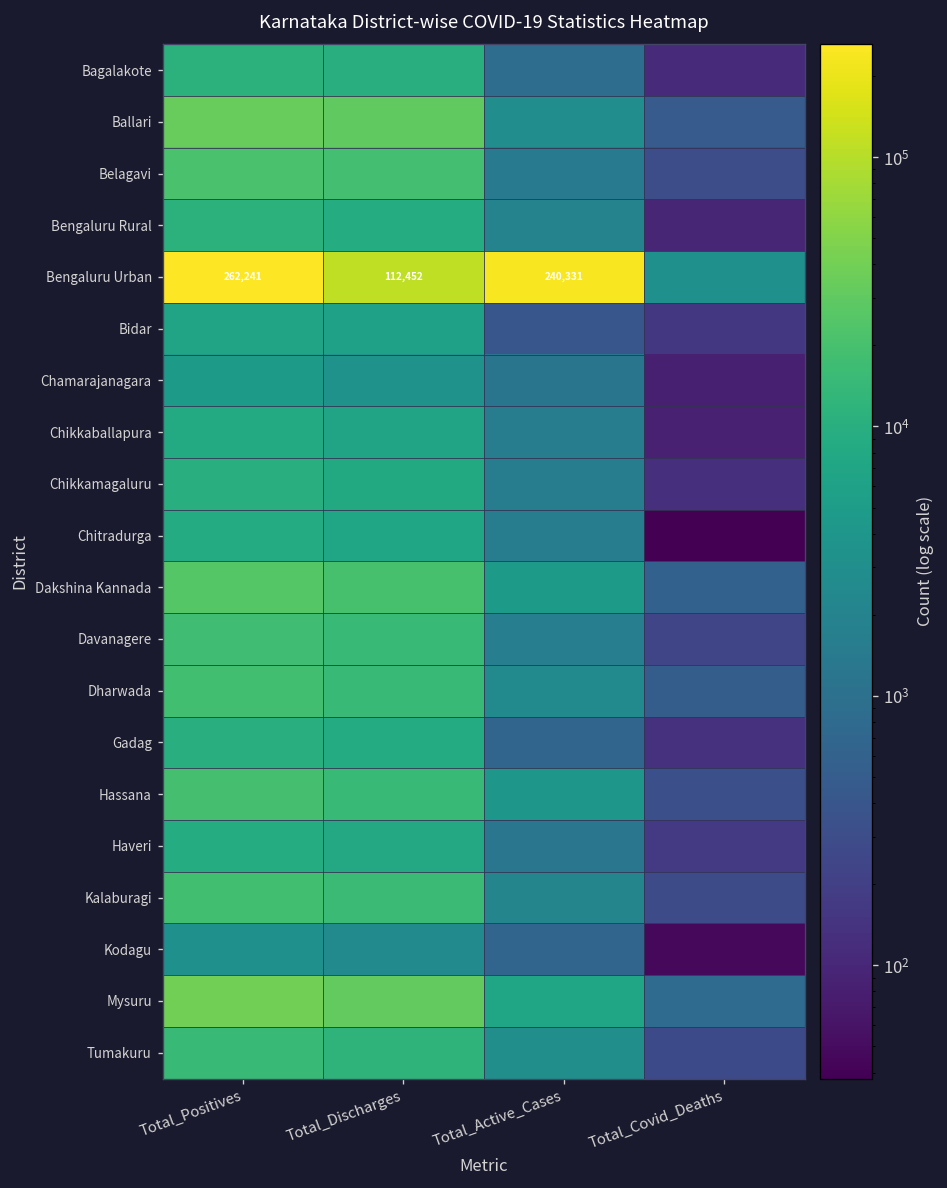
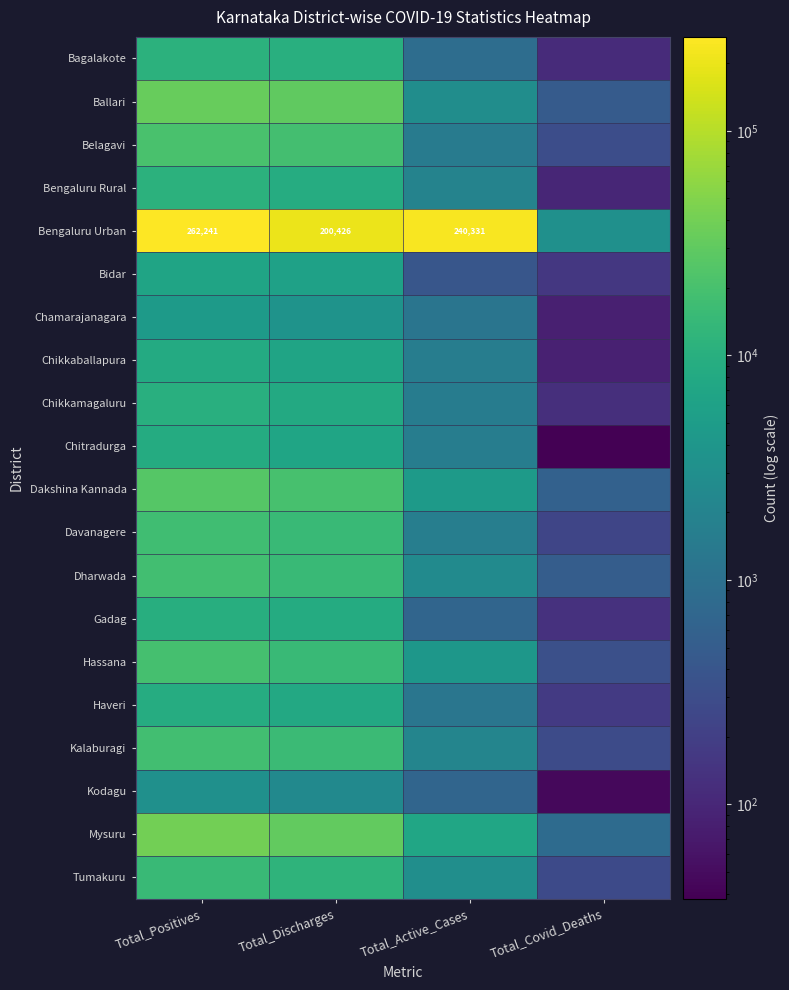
  {
    "Bengaluru Urban": {
      "Total_Positives": "262,241",
-     "Total_Discharges": "112,452",
+     "Total_Discharges": "200,426",
      "Total_Active_Cases": "240,331"
    }
  }
